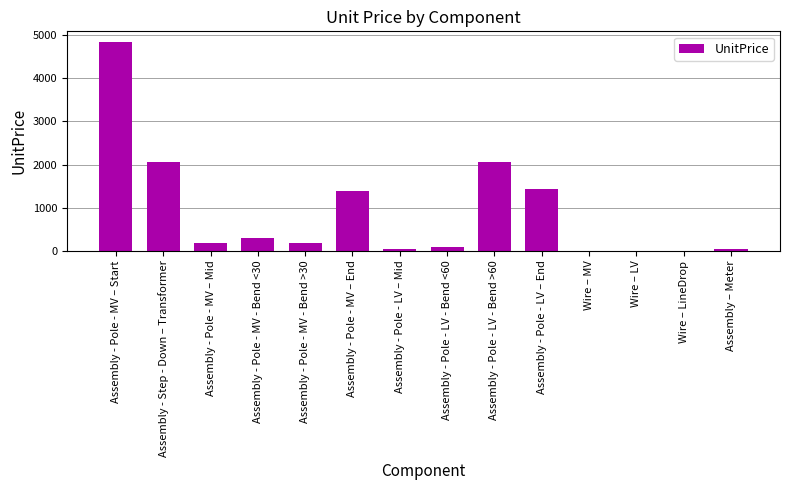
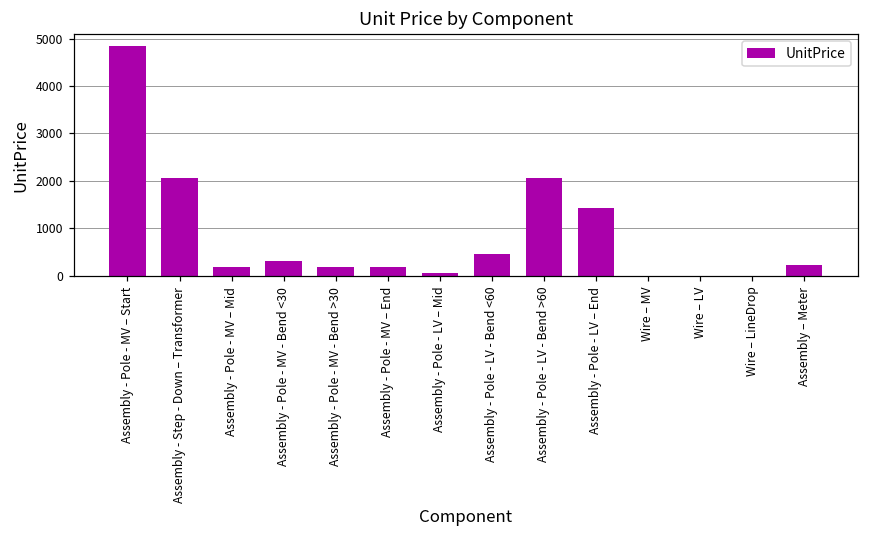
  {
    "Assembly - Pole - MV – Start": 4800,
    "Assembly - Step - Down – Transformer": 2100,
    "Assembly - Pole - MV – Mid": 200,
    "Assembly - Pole - MV - Bend <30": 300,
    "Assembly - Pole - MV - Bend >30": 200,
-   "Assembly - Pole - MV – End": 1400,
-   "Assembly - Pole - LV - Bend <60": 100,
+   "Assembly - Pole - MV – End": 200,
+   "Assembly - Pole - LV - Bend <60": 500,
    "Assembly - Pole - LV - Bend >60": 2100,
    "Assembly - Pole - LV – End": 1400,
-   "Assembly – Meter": 0
+   "Assembly – Meter": 200
  }
